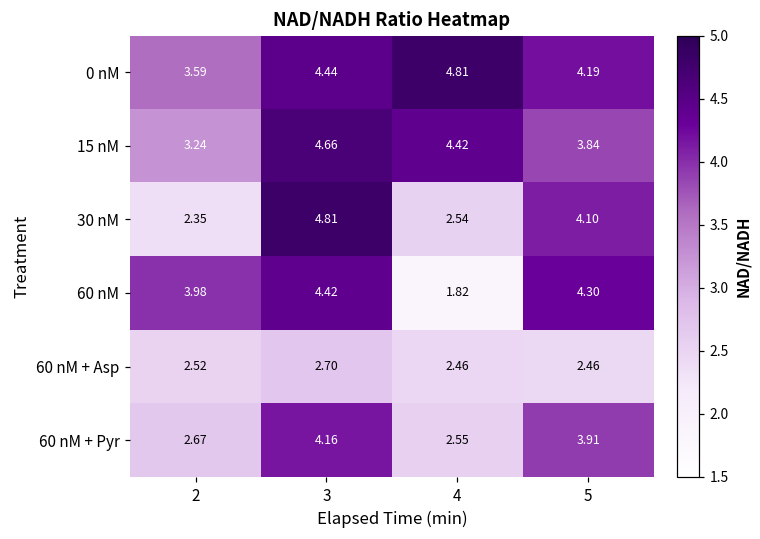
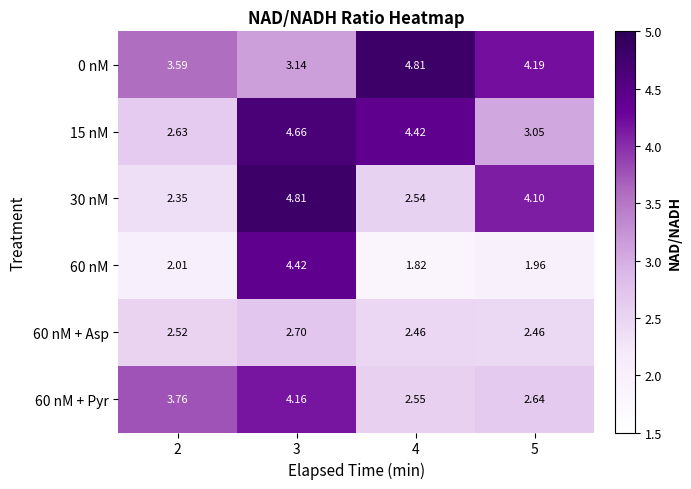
  {
    "0 nM": {
      "2": 3.59,
-     "3": 4.44,
+     "3": 3.14,
      "4": 4.81,
      "5": 4.19
    },
    "15 nM": {
-     "2": 3.24,
+     "2": 2.63,
      "3": 4.66,
      "4": 4.42,
-     "5": 3.84
+     "5": 3.05
    },
    "30 nM": {
      "2": 2.35,
      "3": 4.81,
      "4": 2.54,
      "5": 4.10
    },
    "60 nM": {
-     "2": 3.98,
+     "2": 2.01,
      "3": 4.42,
      "4": 1.82,
-     "5": 4.30
+     "5": 1.96
    },
    "60 nM + Asp": {
      "2": 2.52,
      "3": 2.70,
      "4": 2.46,
      "5": 2.46
    },
    "60 nM + Pyr": {
-     "2": 2.67,
+     "2": 3.76,
      "3": 4.16,
      "4": 2.55,
-     "5": 3.91
+     "5": 2.64
    }
  }
